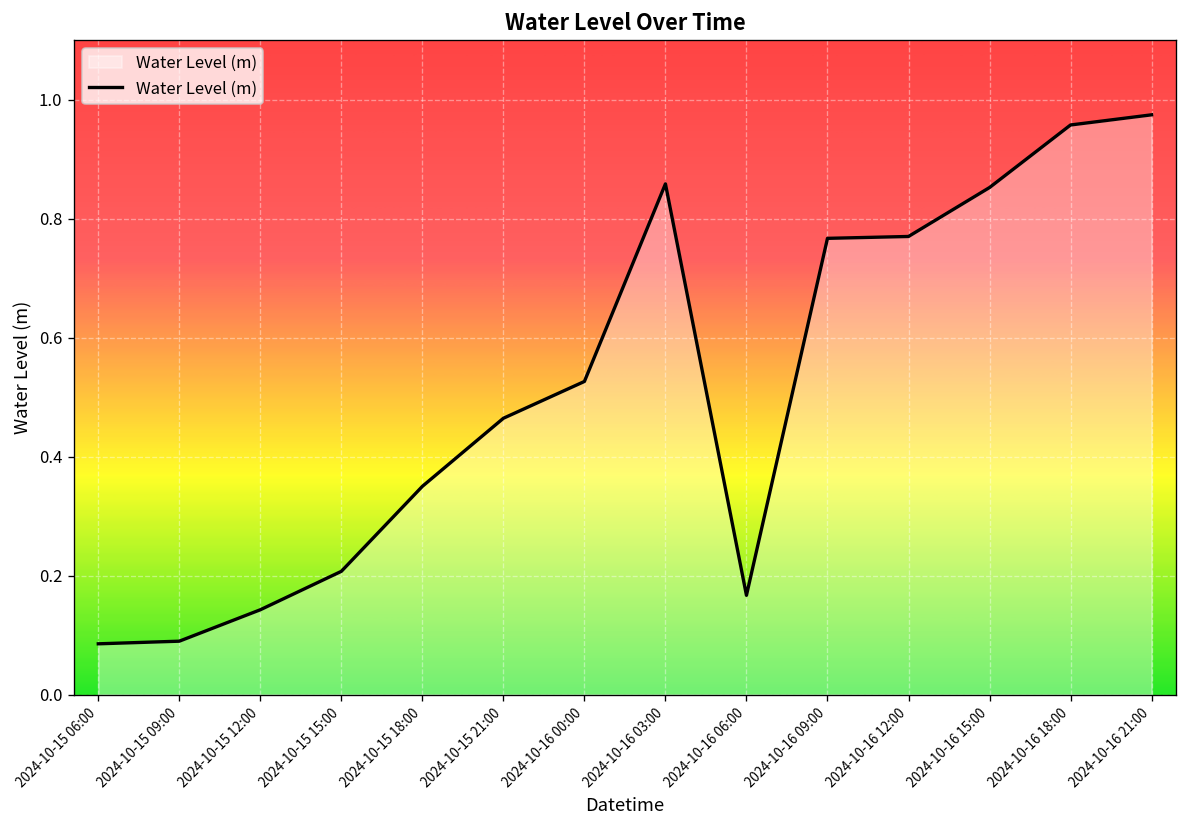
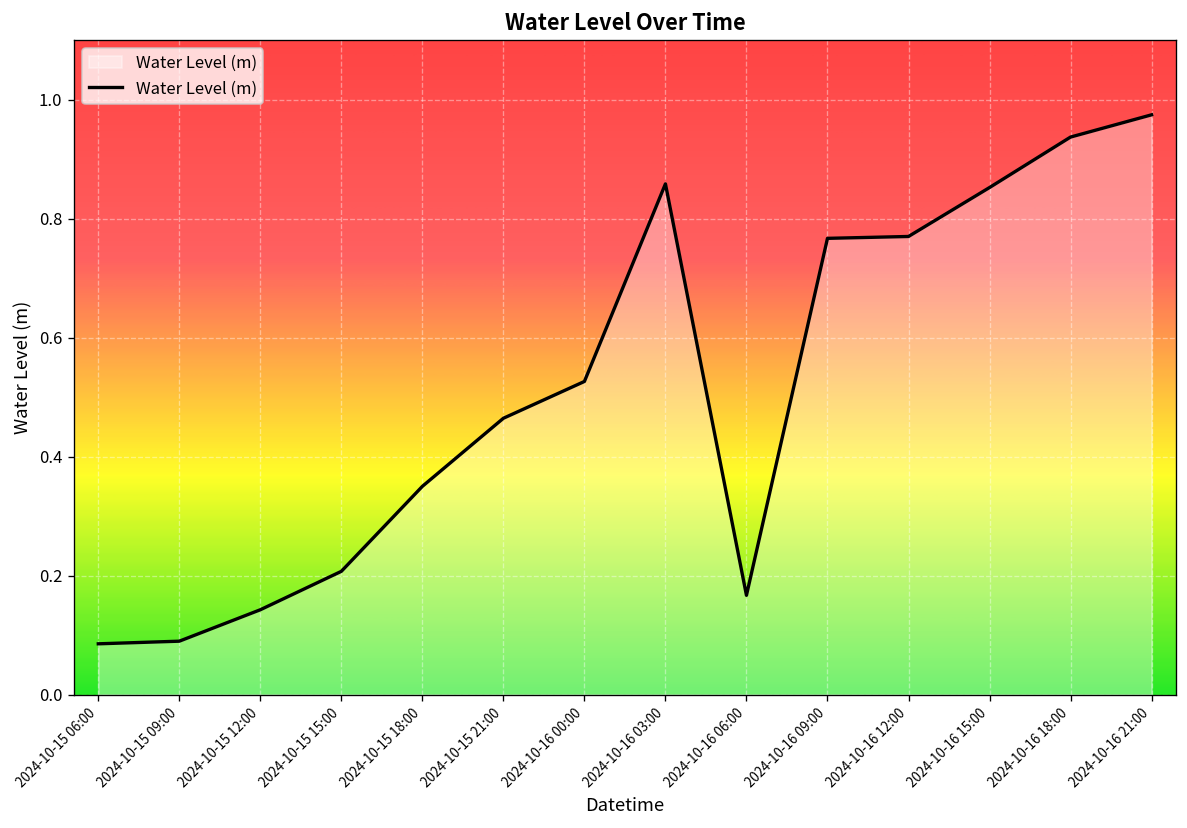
  {
    "2024-10-15 06:00": 0.09,
    "2024-10-15 09:00": 0.09,
    "2024-10-15 12:00": 0.14,
    "2024-10-15 15:00": 0.21,
    "2024-10-15 18:00": 0.35,
    "2024-10-15 21:00": 0.46,
    "2024-10-16 00:00": 0.53,
    "2024-10-16 03:00": 0.86,
    "2024-10-16 06:00": 0.17,
    "2024-10-16 09:00": 0.77,
    "2024-10-16 12:00": 0.77,
    "2024-10-16 15:00": 0.85,
-   "2024-10-16 18:00": 0.96,
+   "2024-10-16 18:00": 0.94,
    "2024-10-16 21:00": 0.97
  }
